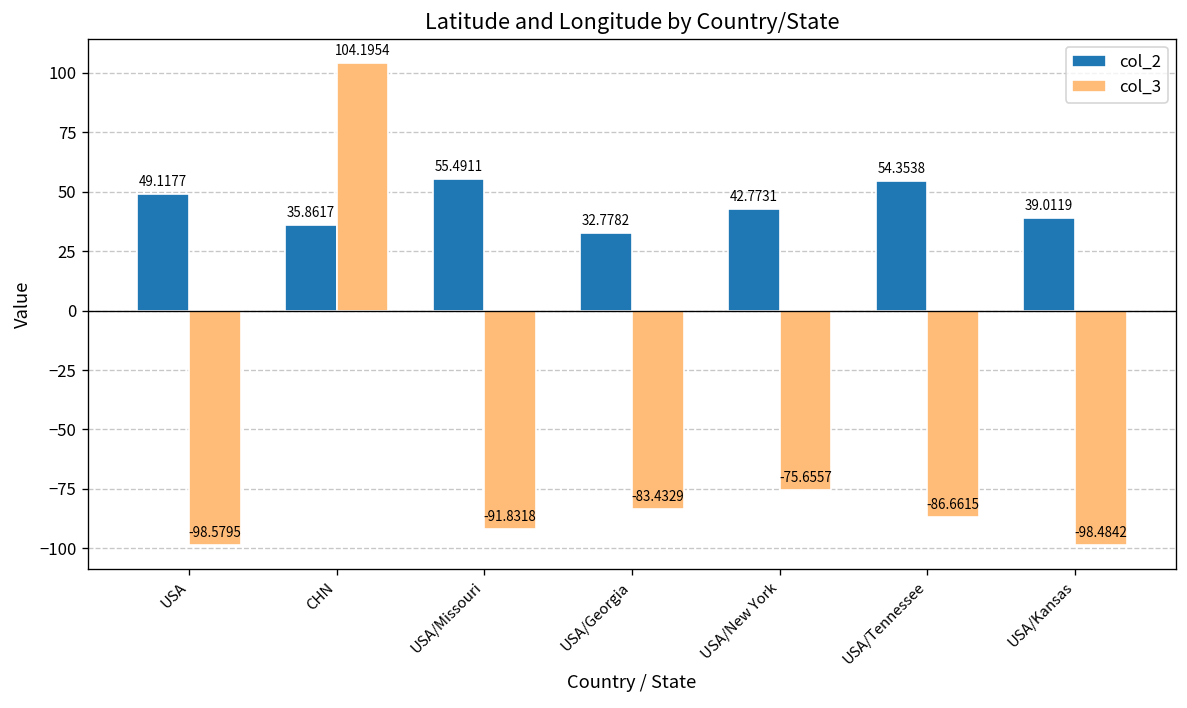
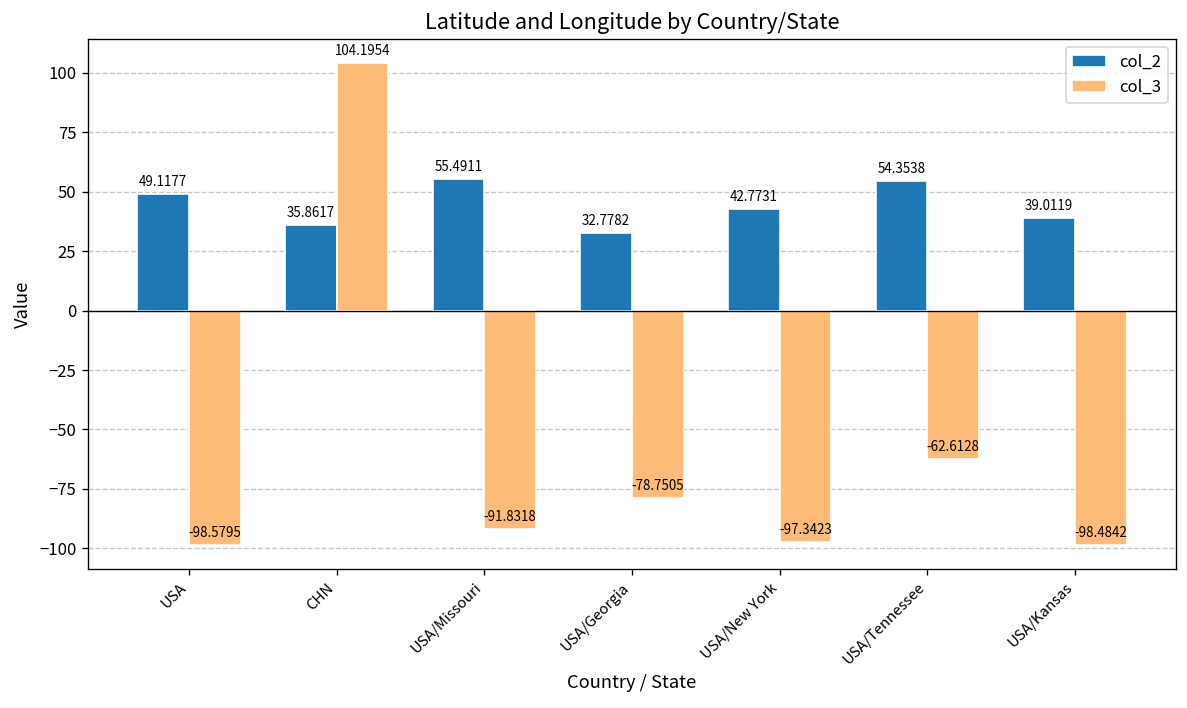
  {
    "col_2": {
      "USA": 49.1177,
      "CHN": 35.8617,
      "USA/Missouri": 55.4911,
      "USA/Georgia": 32.7782,
      "USA/New York": 42.7731,
      "USA/Tennessee": 54.3538,
      "USA/Kansas": 39.0119
    },
    "col_3": {
      "USA": -98.5795,
      "CHN": 104.1954,
      "USA/Missouri": -91.8318,
-     "USA/Georgia": -83.4329,
-     "USA/New York": -75.6557,
-     "USA/Tennessee": -86.6615,
+     "USA/Georgia": -78.7505,
+     "USA/New York": -97.3423,
+     "USA/Tennessee": -62.6128,
      "USA/Kansas": -98.4842
    }
  }
